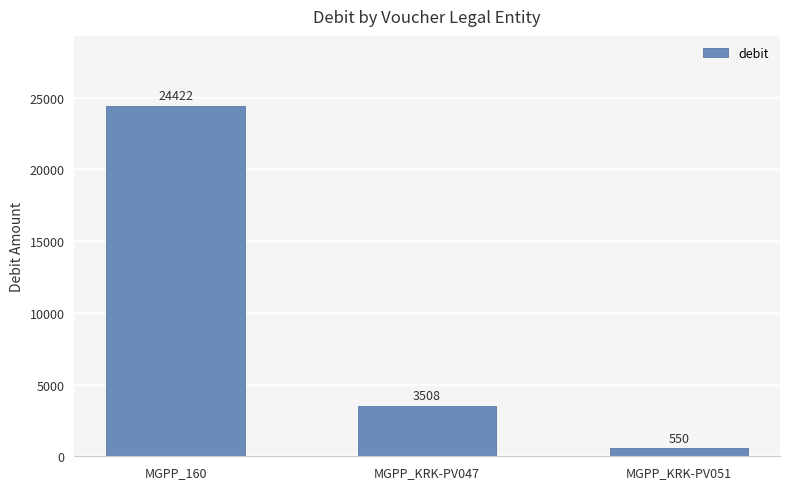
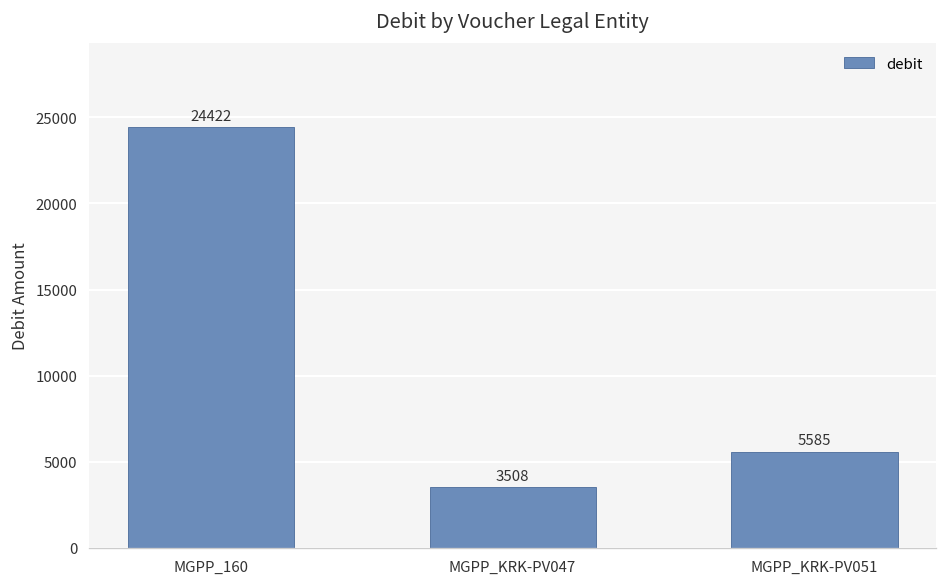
  {
    "MGPP_160": 24422,
    "MGPP_KRK-PV047": 3508,
-   "MGPP_KRK-PV051": 550
+   "MGPP_KRK-PV051": 5585
  }
